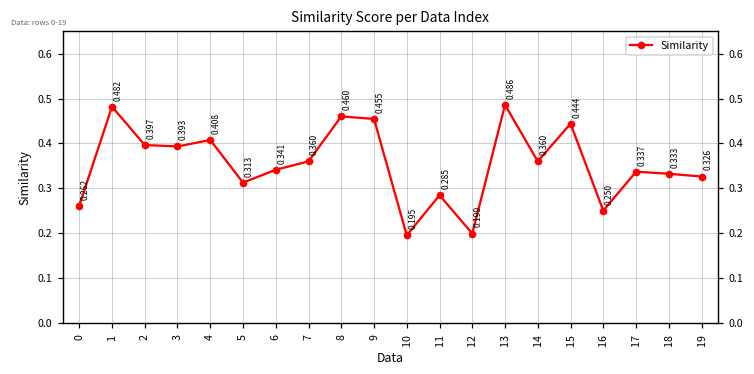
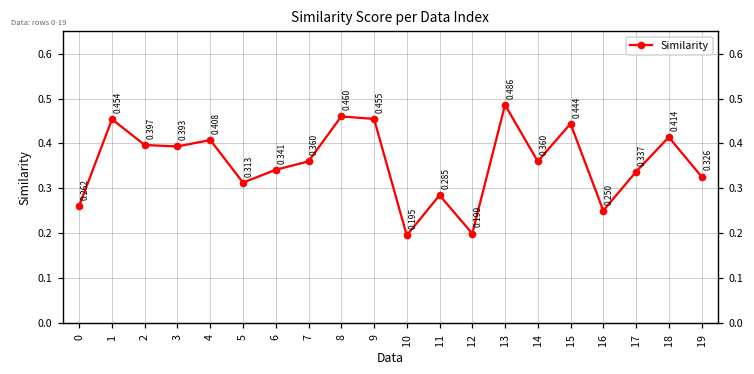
  {
    "0": 0.262,
-   "1": 0.482,
+   "1": 0.454,
    "2": 0.397,
    "3": 0.393,
    "4": 0.408,
    "5": 0.313,
    "6": 0.341,
    "7": 0.360,
    "8": 0.460,
    "9": 0.455,
    "10": 0.195,
    "11": 0.285,
    "12": 0.199,
    "13": 0.486,
    "14": 0.360,
    "15": 0.444,
    "16": 0.250,
    "17": 0.337,
-   "18": 0.333,
+   "18": 0.414,
    "19": 0.326
  }
